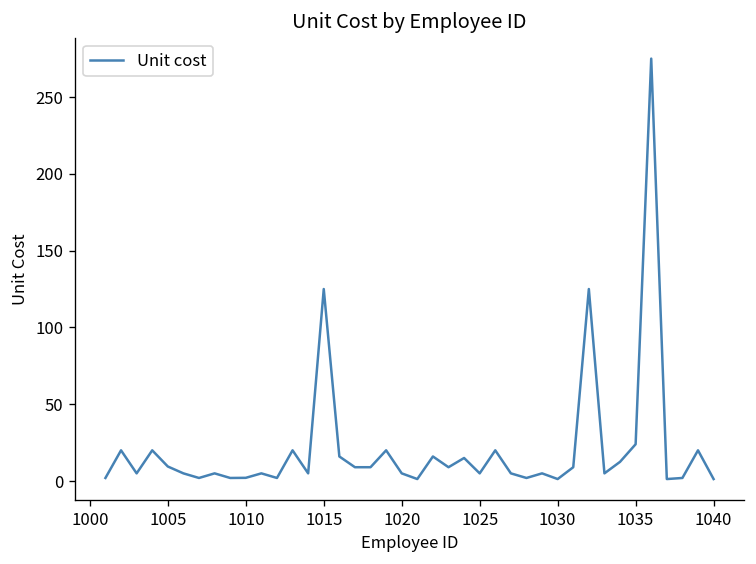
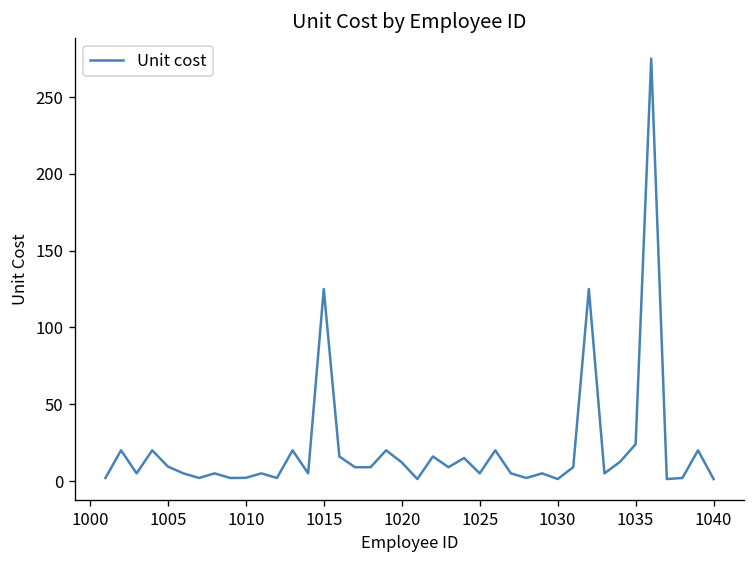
  {
    "1005": 9,
    "1010": 2,
    "1015": 125,
-   "1020": 5,
+   "1020": 12,
    "1025": 5,
    "1030": 1,
    "1035": 24,
    "1040": 1
  }
